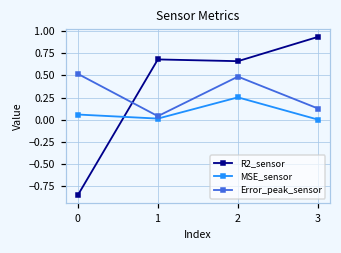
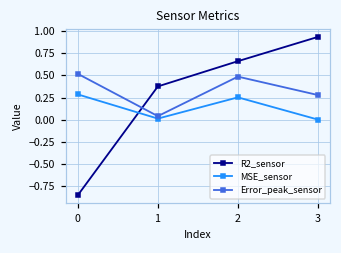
  {
    "R2_sensor": {
      "0": -0.8,
-     "1": 0.7,
+     "1": 0.4,
      "2": 0.7,
      "3": 0.9
    },
    "MSE_sensor": {
-     "0": 0.1,
+     "0": 0.3,
      "2": 0.3,
      "3": 0.0
    },
    "Error_peak_sensor": {
      "0": 0.5,
      "2": 0.5,
-     "3": 0.1
+     "3": 0.3
    }
  }
